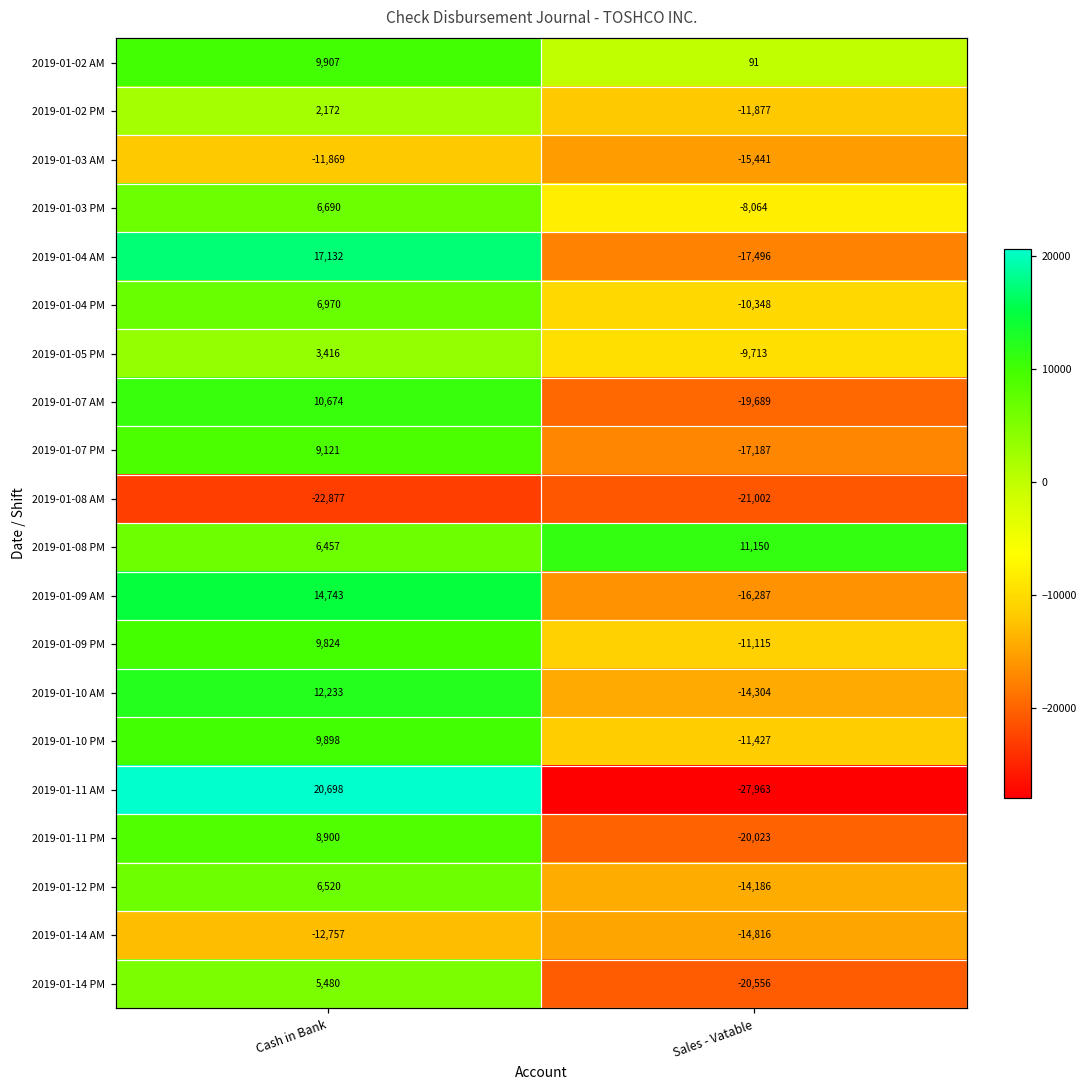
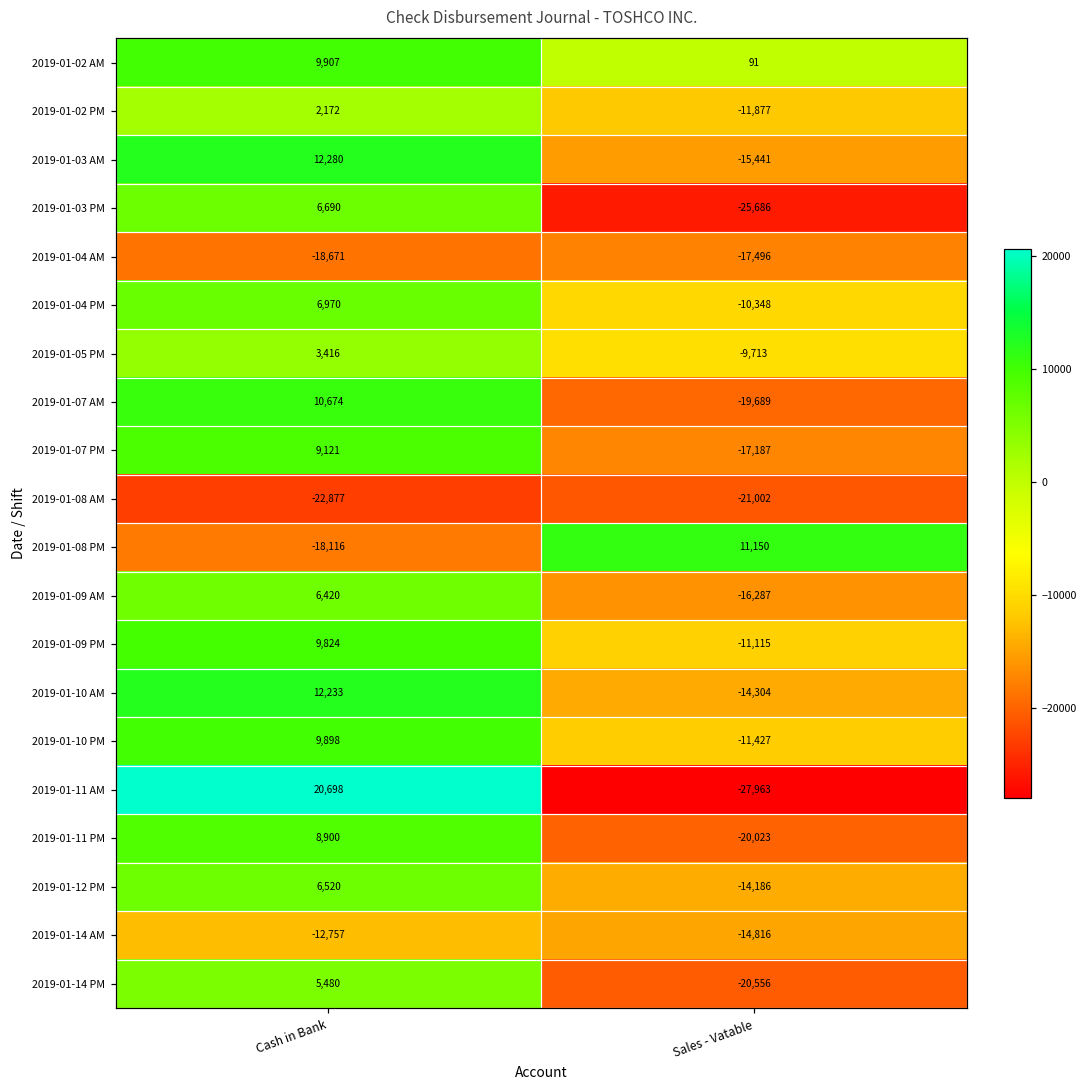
  {
    "2019-01-02 AM": {
      "Cash in Bank": "9,907",
      "Sales - Vatable": "91"
    },
    "2019-01-02 PM": {
      "Cash in Bank": "2,172",
      "Sales - Vatable": "-11,877"
    },
    "2019-01-03 AM": {
-     "Cash in Bank": "-11,869",
+     "Cash in Bank": "12,280",
      "Sales - Vatable": "-15,441"
    },
    "2019-01-03 PM": {
      "Cash in Bank": "6,690",
-     "Sales - Vatable": "-8,064"
+     "Sales - Vatable": "-25,686"
    },
    "2019-01-04 AM": {
-     "Cash in Bank": "17,132",
+     "Cash in Bank": "-18,671",
      "Sales - Vatable": "-17,496"
    },
    "2019-01-04 PM": {
      "Cash in Bank": "6,970",
      "Sales - Vatable": "-10,348"
    },
    "2019-01-05 PM": {
      "Cash in Bank": "3,416",
      "Sales - Vatable": "-9,713"
    },
    "2019-01-07 AM": {
      "Cash in Bank": "10,674",
      "Sales - Vatable": "-19,689"
    },
    "2019-01-07 PM": {
      "Cash in Bank": "9,121",
      "Sales - Vatable": "-17,187"
    },
    "2019-01-08 AM": {
      "Cash in Bank": "-22,877",
      "Sales - Vatable": "-21,002"
    },
    "2019-01-08 PM": {
-     "Cash in Bank": "6,457",
+     "Cash in Bank": "-18,116",
      "Sales - Vatable": "11,150"
    },
    "2019-01-09 AM": {
-     "Cash in Bank": "14,743",
+     "Cash in Bank": "6,420",
      "Sales - Vatable": "-16,287"
    },
    "2019-01-09 PM": {
      "Cash in Bank": "9,824",
      "Sales - Vatable": "-11,115"
    },
    "2019-01-10 AM": {
      "Cash in Bank": "12,233",
      "Sales - Vatable": "-14,304"
    },
    "2019-01-10 PM": {
      "Cash in Bank": "9,898",
      "Sales - Vatable": "-11,427"
    },
    "2019-01-11 AM": {
      "Cash in Bank": "20,698",
      "Sales - Vatable": "-27,963"
    },
    "2019-01-11 PM": {
      "Cash in Bank": "8,900",
      "Sales - Vatable": "-20,023"
    },
    "2019-01-12 PM": {
      "Cash in Bank": "6,520",
      "Sales - Vatable": "-14,186"
    },
    "2019-01-14 AM": {
      "Cash in Bank": "-12,757",
      "Sales - Vatable": "-14,816"
    },
    "2019-01-14 PM": {
      "Cash in Bank": "5,480",
      "Sales - Vatable": "-20,556"
    }
  }
